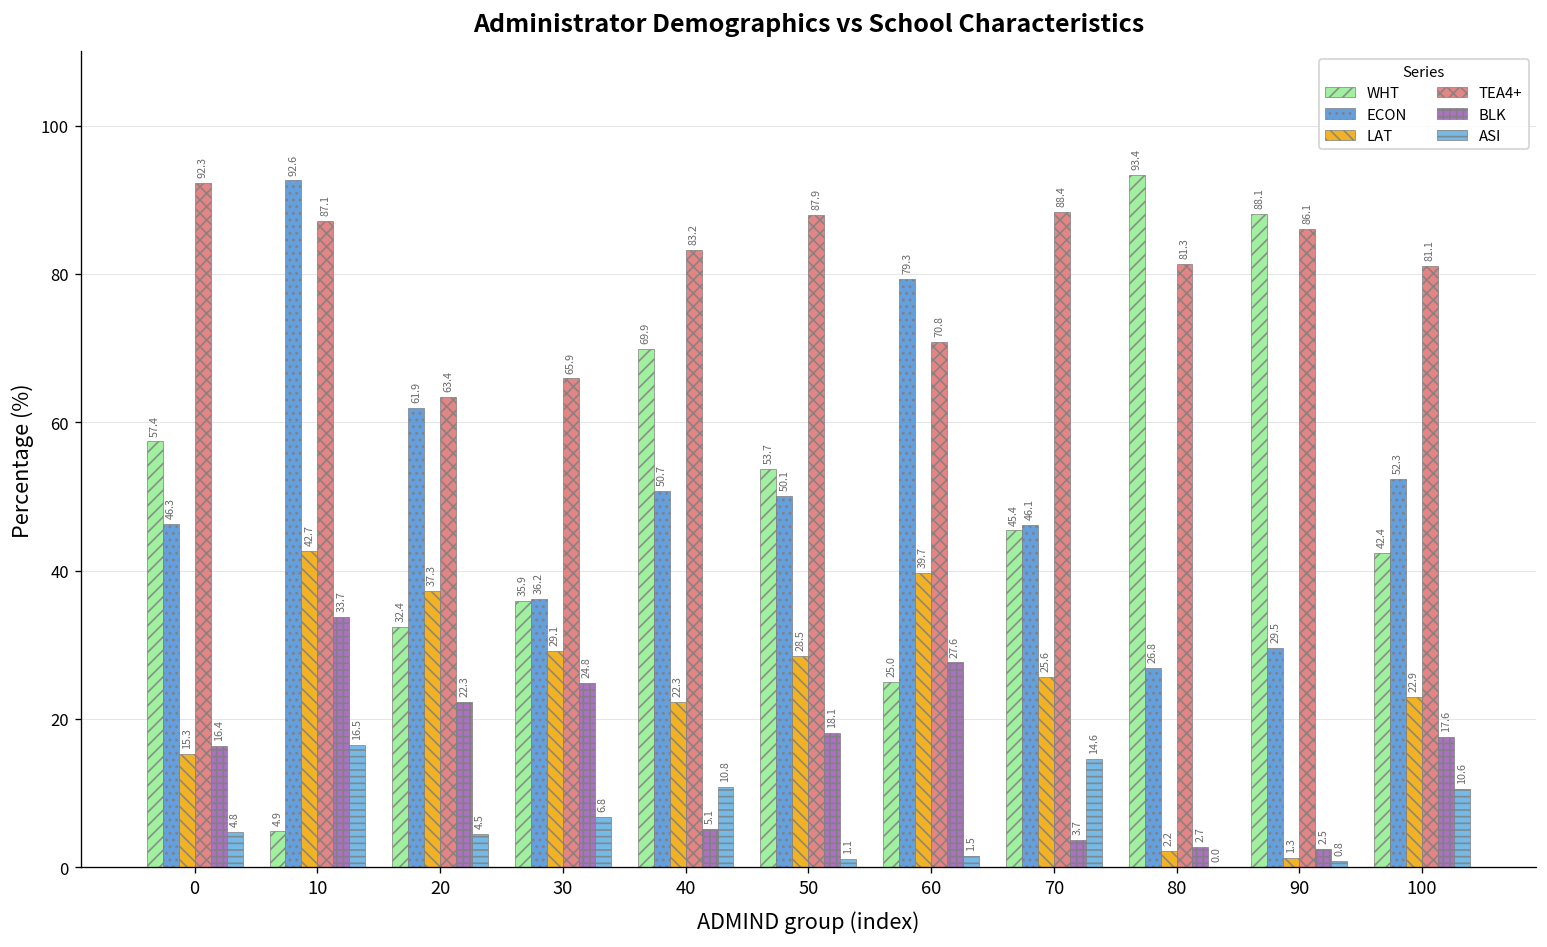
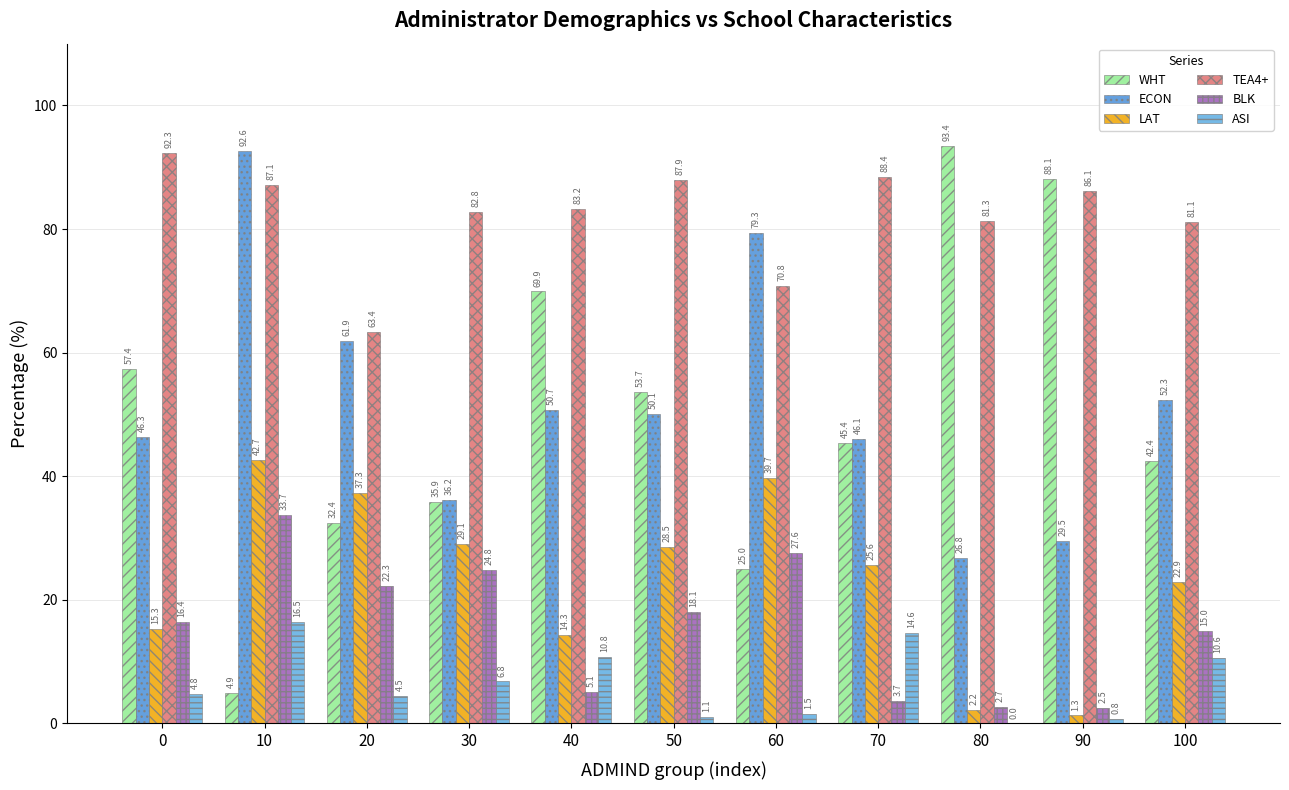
  {
    "WHT": {
      "0": 57.4,
      "10": 4.9,
      "20": 32.4,
      "30": 35.9,
      "40": 69.9,
      "50": 53.7,
      "60": 25.0,
      "70": 45.4,
      "80": 93.4,
      "90": 88.1,
      "100": 42.4
    },
    "LAT": {
      "0": 15.3,
      "10": 42.7,
      "20": 37.3,
      "30": 29.1,
-     "40": 22.3,
+     "40": 14.3,
      "50": 28.5,
      "60": 39.7,
      "70": 25.6,
      "80": 2.2,
      "90": 1.3,
      "100": 22.9
    },
    "TEA4+": {
      "0": 92.3,
      "10": 87.1,
      "20": 63.4,
-     "30": 65.9,
+     "30": 82.8,
      "40": 83.2,
      "50": 87.9,
      "60": 70.8,
      "70": 88.4,
      "80": 81.3,
      "90": 86.1,
      "100": 81.1
    },
    "BLK": {
      "0": 16.4,
      "10": 33.7,
      "20": 22.3,
      "30": 24.8,
      "40": 5.1,
      "50": 18.1,
      "60": 27.6,
      "70": 3.7,
      "80": 2.7,
      "90": 2.5,
-     "100": 17.6
+     "100": 15.0
    }
  }
